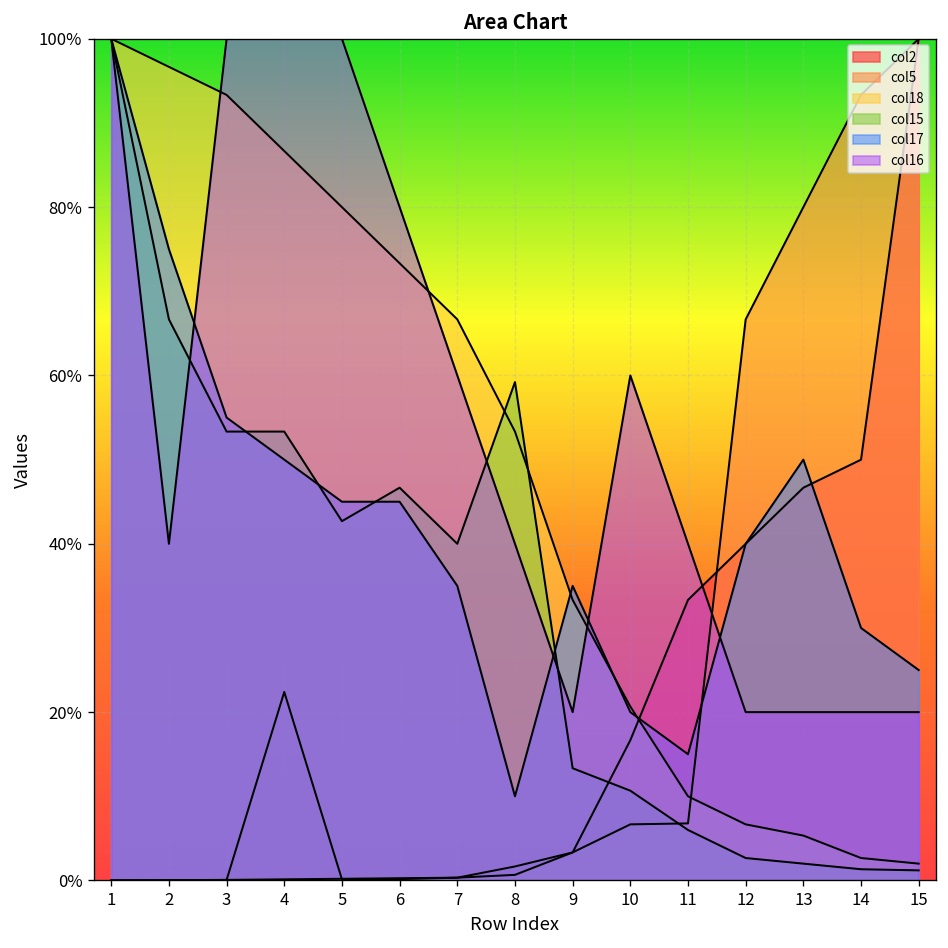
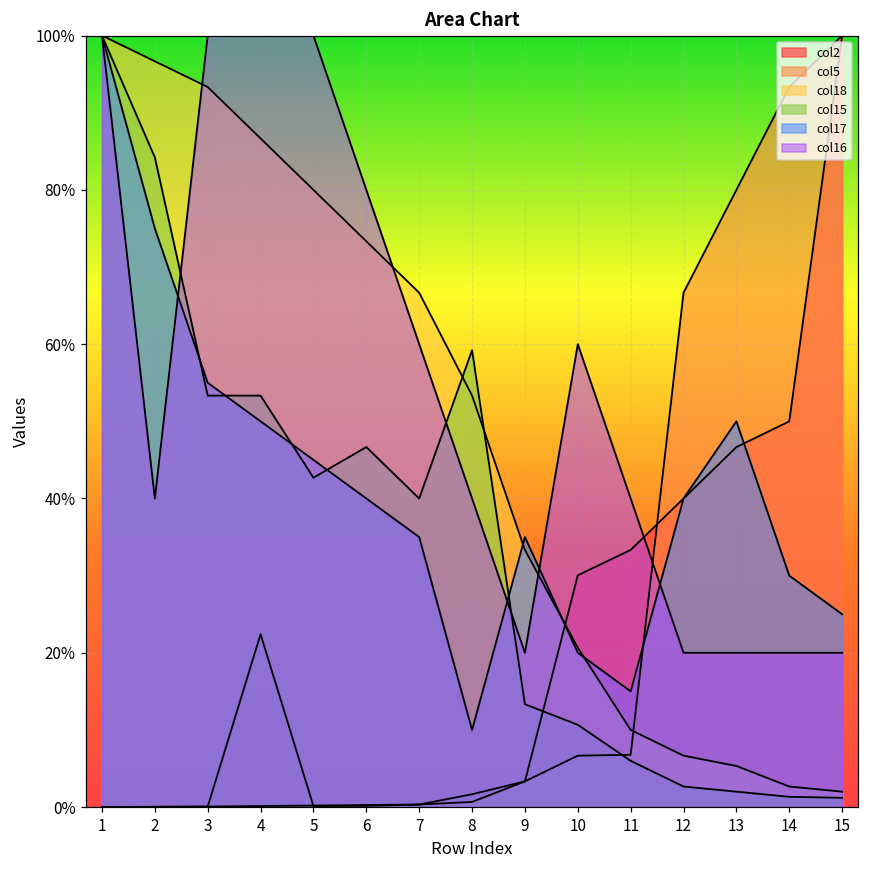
  {
    "col2": {
      "4": "22%",
      "8": "2%",
-     "10": "17%",
+     "10": "30%",
      "11": "33%",
      "13": "47%",
      "14": "50%"
    },
    "col5": {
      "4": "0%",
      "8": "1%",
      "10": "7%",
      "11": "7%",
      "12": "67%",
      "13": "80%"
    },
    "col18": {
      "2": "97%",
      "3": "93%",
      "4": "87%",
      "5": "80%",
      "6": "73%",
      "7": "67%",
      "8": "53%",
      "9": "33%",
      "10": "21%",
      "11": "10%",
      "12": "7%",
      "13": "5%",
      "14": "3%",
      "15": "2%"
    },
    "col15": {
-     "2": "67%",
+     "2": "84%",
      "3": "53%",
      "4": "53%",
      "5": "43%",
      "6": "47%",
      "7": "40%",
      "8": "59%",
      "9": "13%",
      "10": "11%",
      "11": "6%",
      "12": "3%",
      "13": "2%",
      "14": "1%",
      "15": "1%"
    },
    "col17": {
      "2": "75%",
      "3": "55%",
      "4": "50%",
      "5": "45%",
-     "6": "45%",
+     "6": "40%",
      "7": "35%",
      "8": "10%",
      "9": "35%",
      "10": "20%",
      "11": "15%",
      "13": "50%",
      "14": "30%",
      "15": "25%"
    },
    "col16": {
      "2": "40%",
      "3": "100%",
      "4": "100%",
      "5": "100%",
      "6": "80%",
      "7": "60%",
      "8": "40%",
      "9": "20%",
      "10": "60%",
      "11": "40%",
      "12": "20%",
      "13": "20%",
      "14": "20%",
      "15": "20%"
    }
  }
